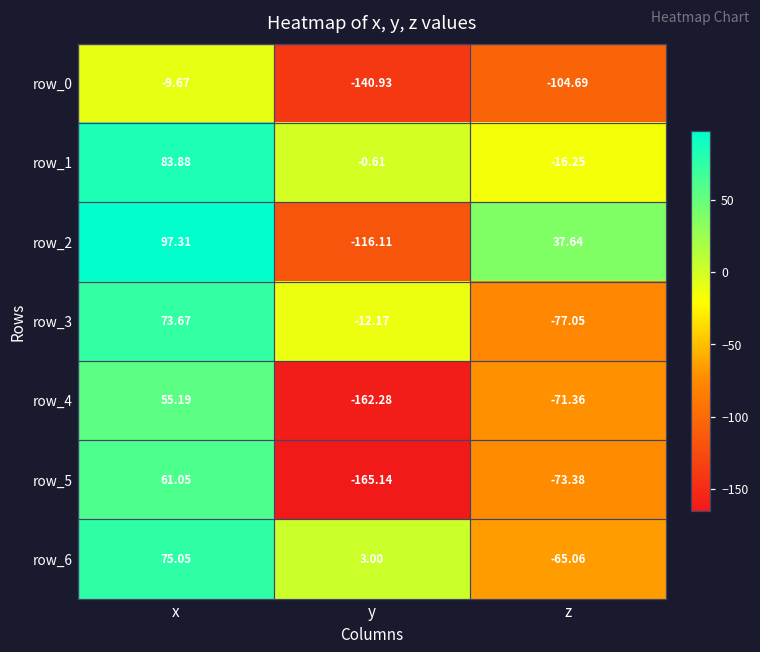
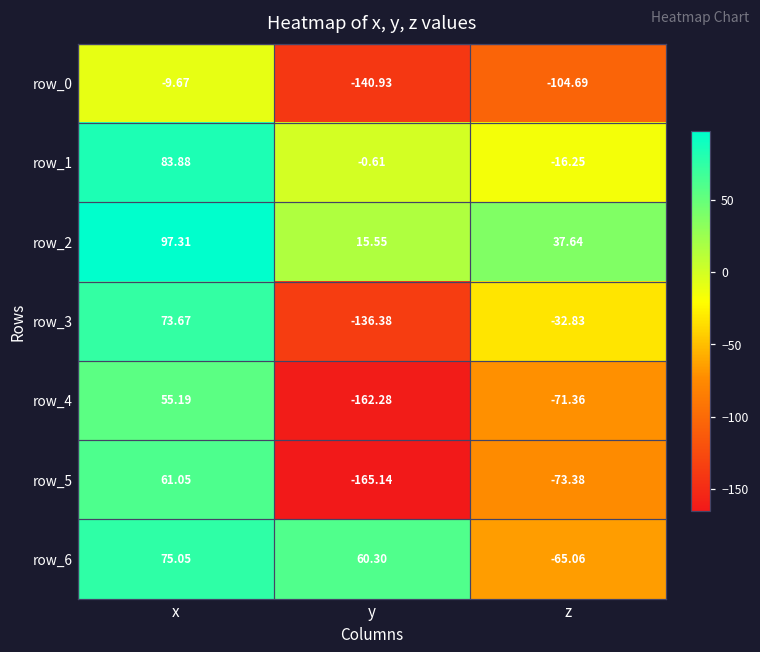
  {
    "row_0": {
      "x": -9.67,
      "y": -140.93,
      "z": -104.69
    },
    "row_1": {
      "x": 83.88,
      "y": -0.61,
      "z": -16.25
    },
    "row_2": {
      "x": 97.31,
-     "y": -116.11,
+     "y": 15.55,
      "z": 37.64
    },
    "row_3": {
      "x": 73.67,
-     "y": -12.17,
-     "z": -77.05
+     "y": -136.38,
+     "z": -32.83
    },
    "row_4": {
      "x": 55.19,
      "y": -162.28,
      "z": -71.36
    },
    "row_5": {
      "x": 61.05,
      "y": -165.14,
      "z": -73.38
    },
    "row_6": {
      "x": 75.05,
-     "y": 3.00,
+     "y": 60.30,
      "z": -65.06
    }
  }
